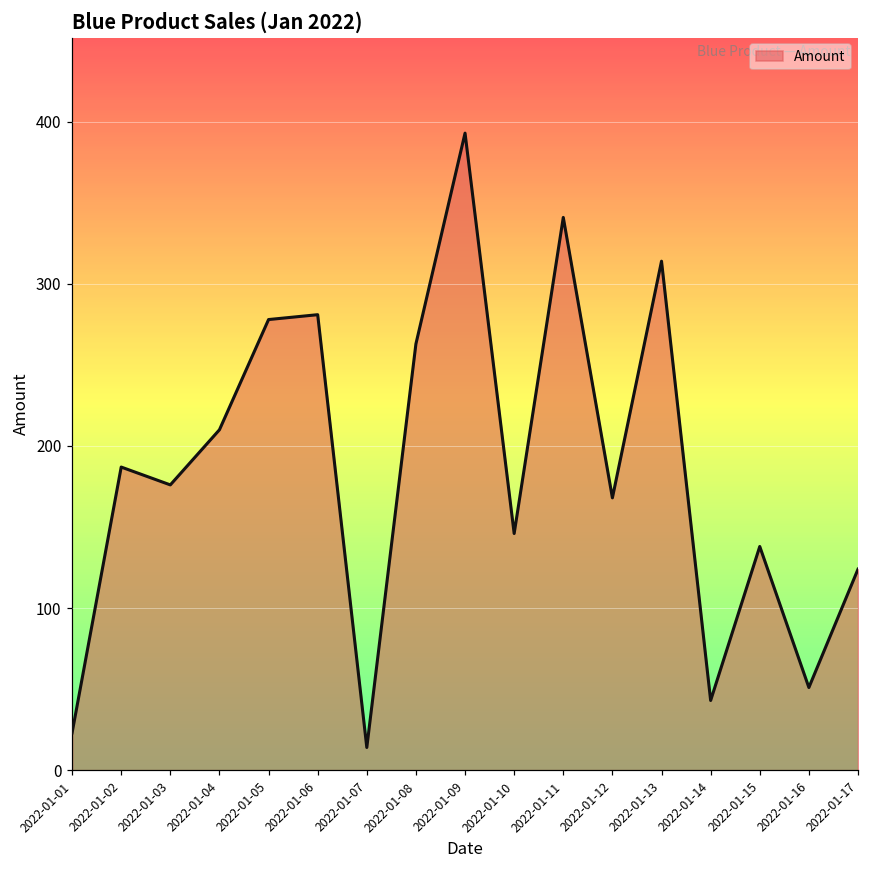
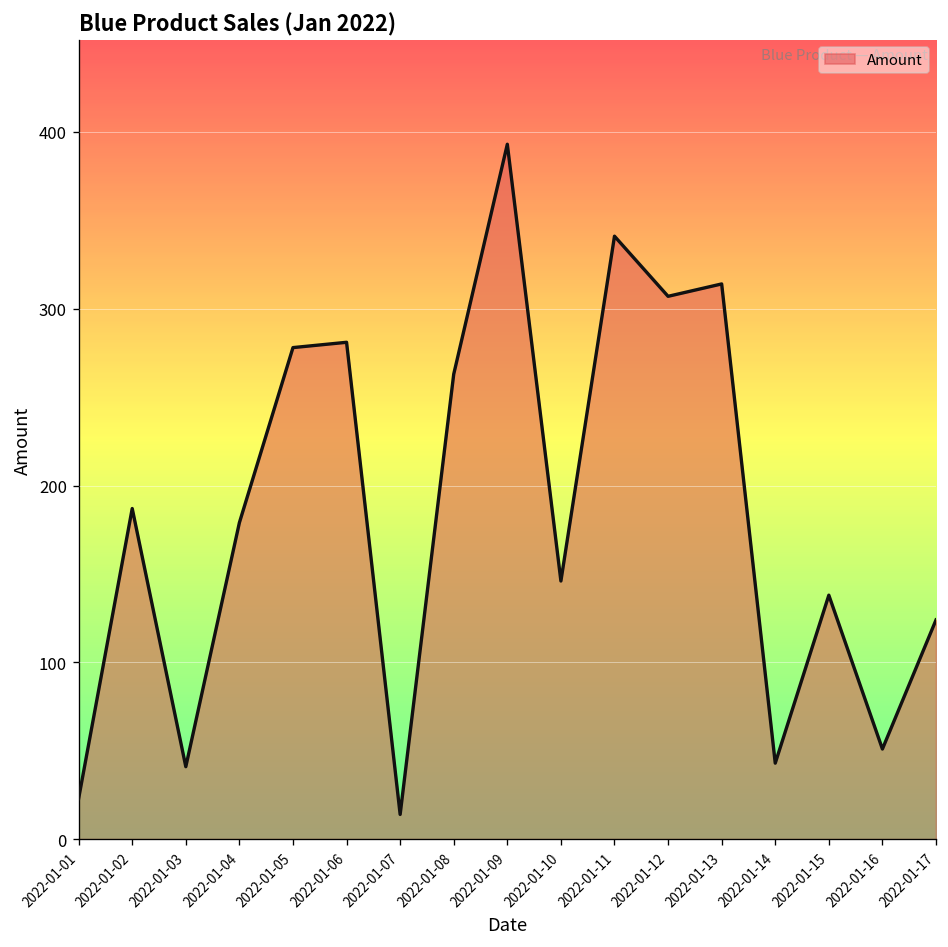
  {
    "2022-01-01": 23,
    "2022-01-02": 187,
-   "2022-01-03": 176,
-   "2022-01-04": 210,
+   "2022-01-03": 41,
+   "2022-01-04": 179,
    "2022-01-05": 278,
    "2022-01-06": 281,
    "2022-01-07": 14,
    "2022-01-08": 263,
    "2022-01-09": 393,
    "2022-01-10": 146,
    "2022-01-11": 341,
-   "2022-01-12": 168,
+   "2022-01-12": 307,
    "2022-01-13": 314,
    "2022-01-14": 43,
    "2022-01-15": 138,
    "2022-01-16": 51,
    "2022-01-17": 124
  }
